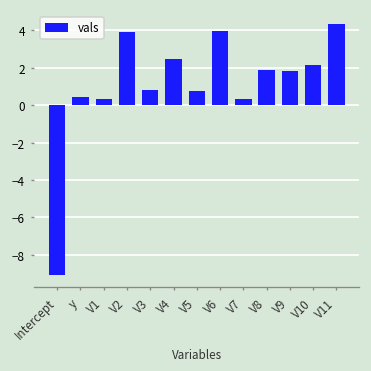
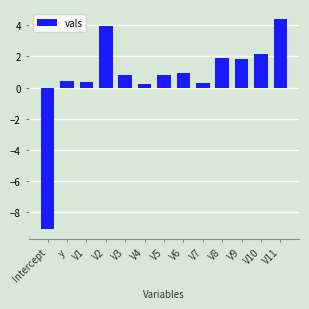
  {
    "Intercept": -9.1,
    "y": 0.4,
    "V1": 0.3,
    "V2": 3.9,
    "V3": 0.8,
-   "V4": 2.5,
+   "V4": 0.2,
    "V5": 0.8,
-   "V6": 4.0,
+   "V6": 0.9,
    "V7": 0.3,
    "V8": 1.9,
    "V9": 1.9,
    "V10": 2.2,
    "V11": 4.4
  }
